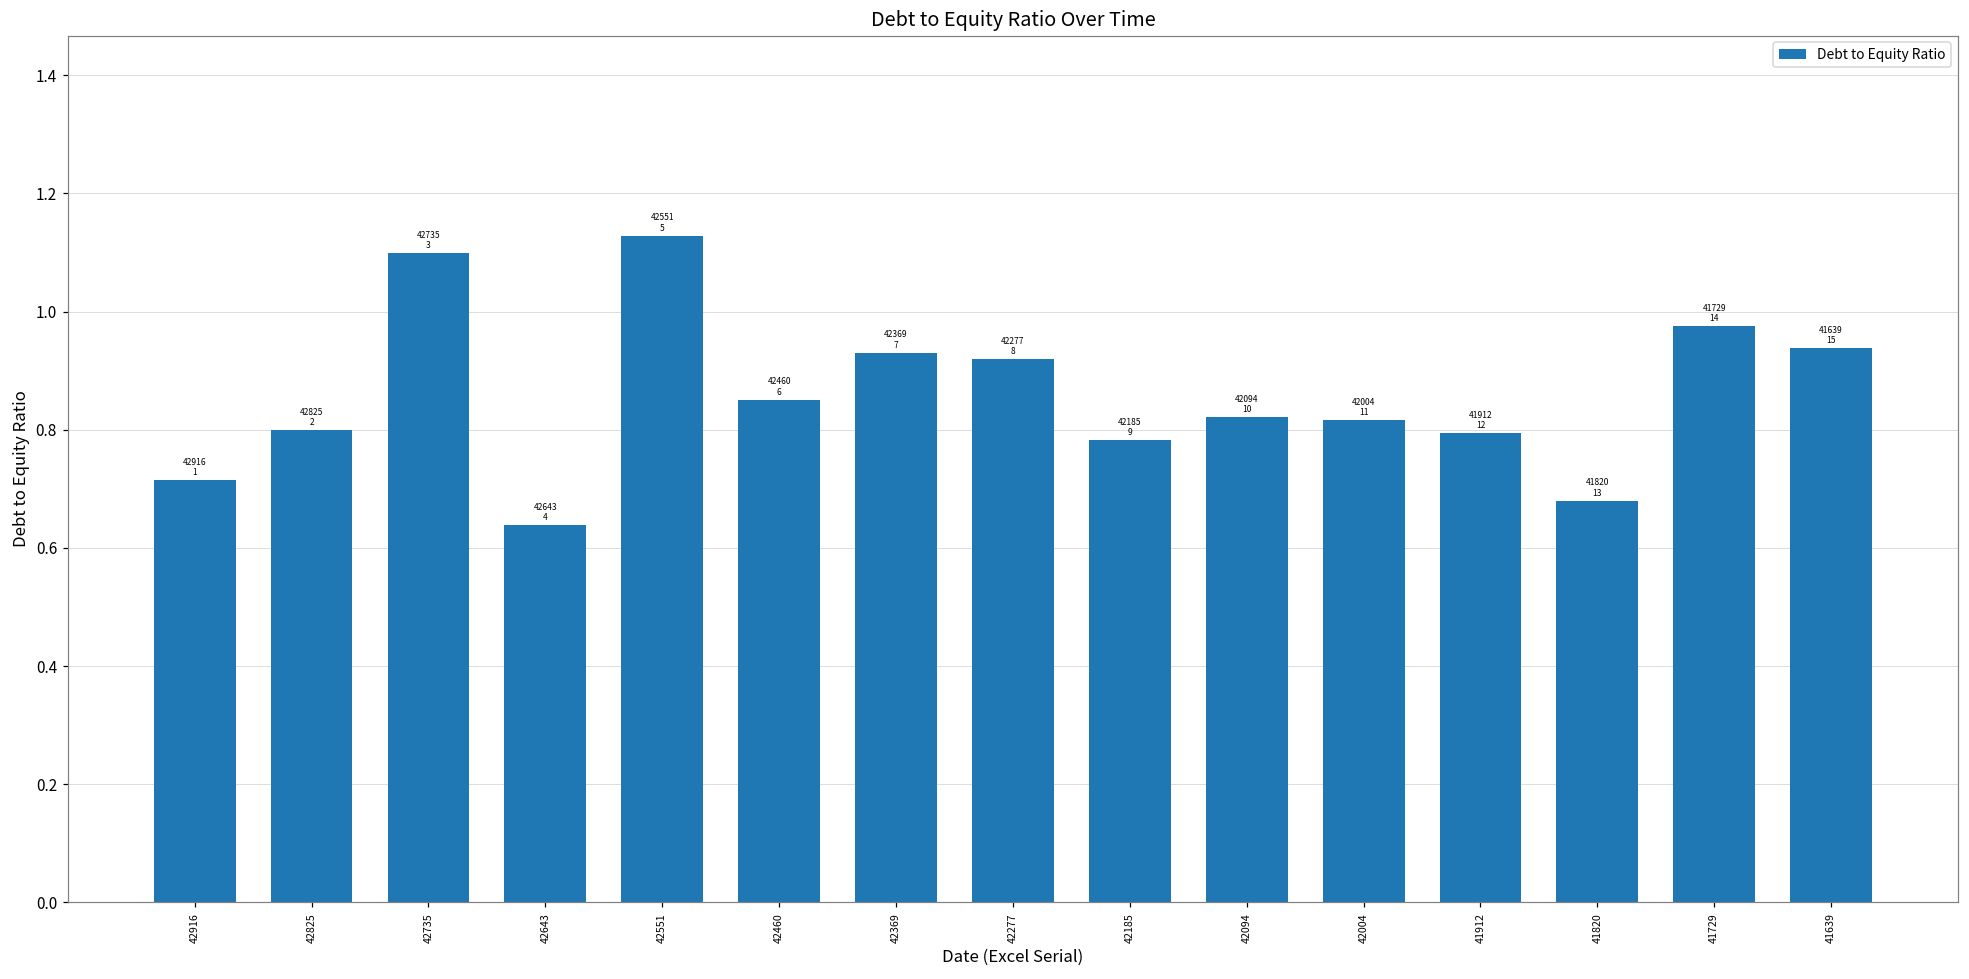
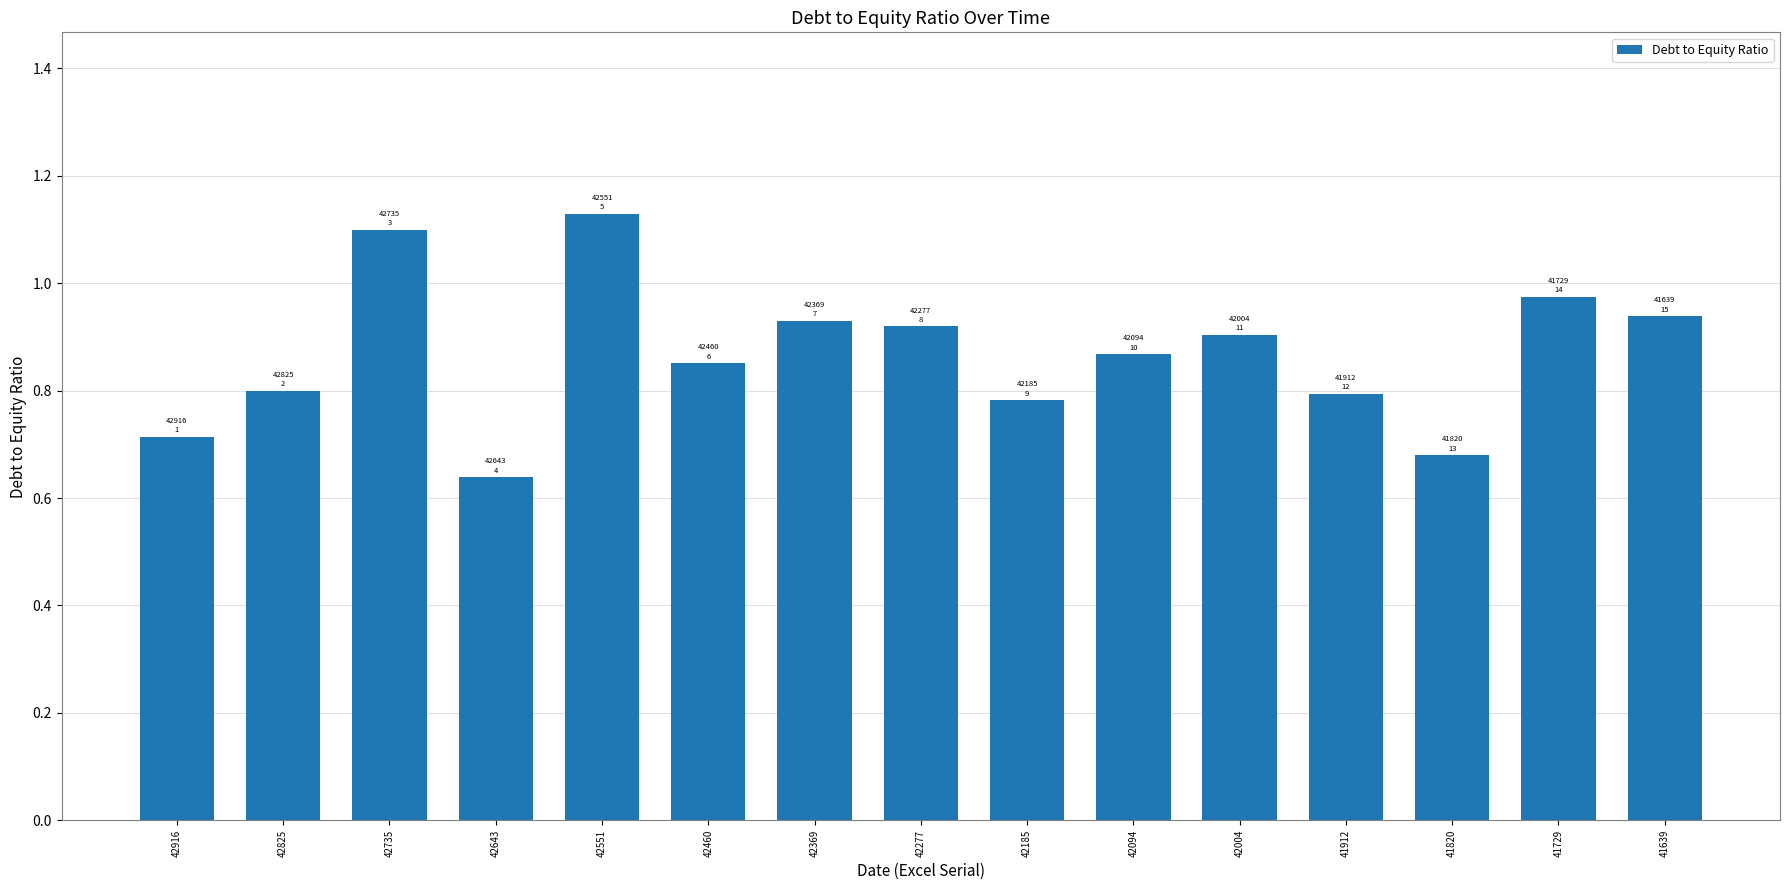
  {
-   "42094": 0.82,
-   "42004": 0.82
+   "42094": 0.87,
+   "42004": 0.90
  }
